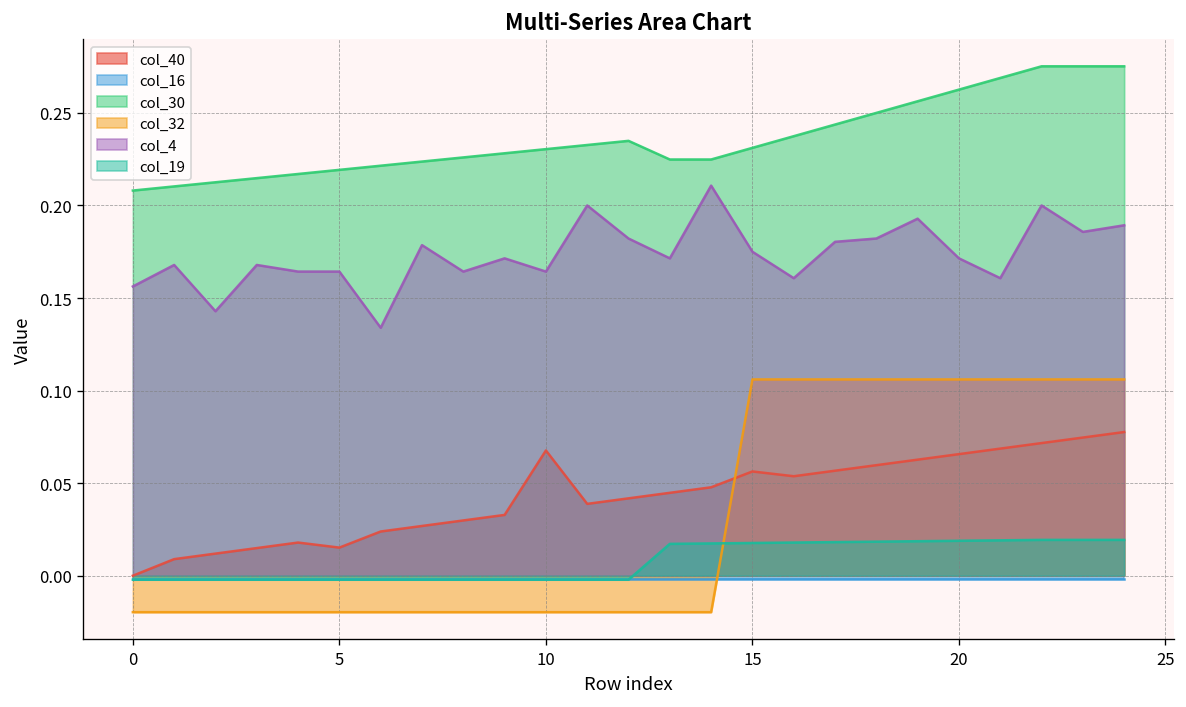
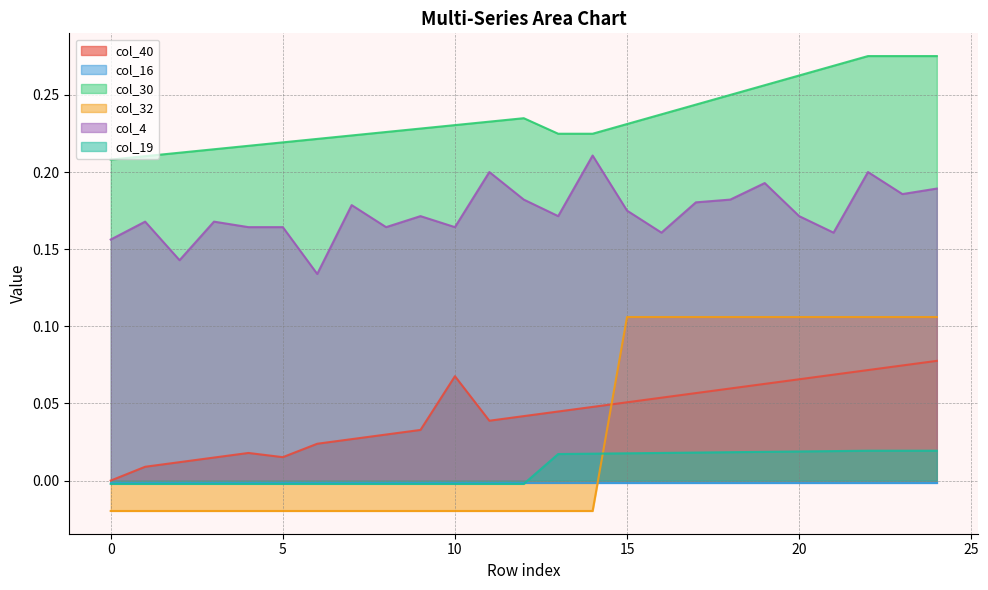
  {
    "col_40": {
      "5": 0.015,
      "10": 0.068,
-     "15": 0.056,
+     "15": 0.051,
      "20": 0.066
    },
    "col_4": {
      "0": 0.156,
      "5": 0.164,
      "10": 0.164,
      "15": 0.175,
      "20": 0.171
    }
  }
